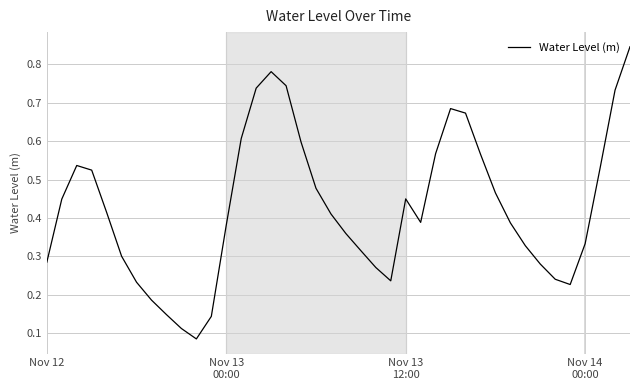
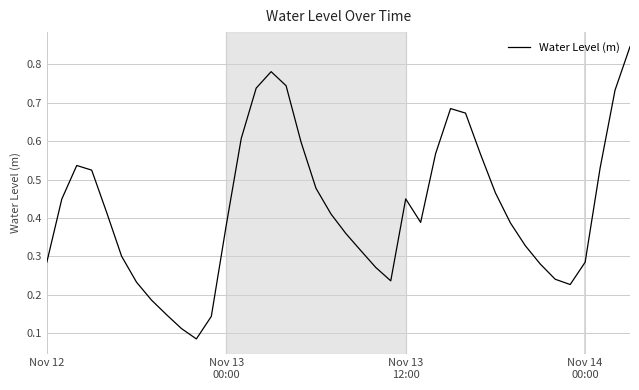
  {
    "Nov 12": 0.29,
    "Nov 13 00:00": 0.38,
    "Nov 13 12:00": 0.45,
-   "Nov 14 00:00": 0.33
+   "Nov 14 00:00": 0.29
  }
